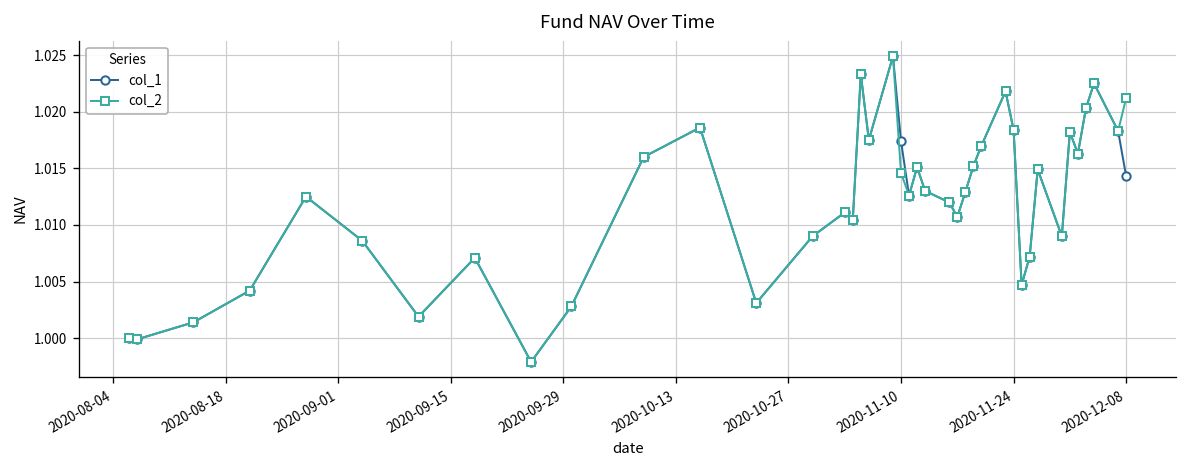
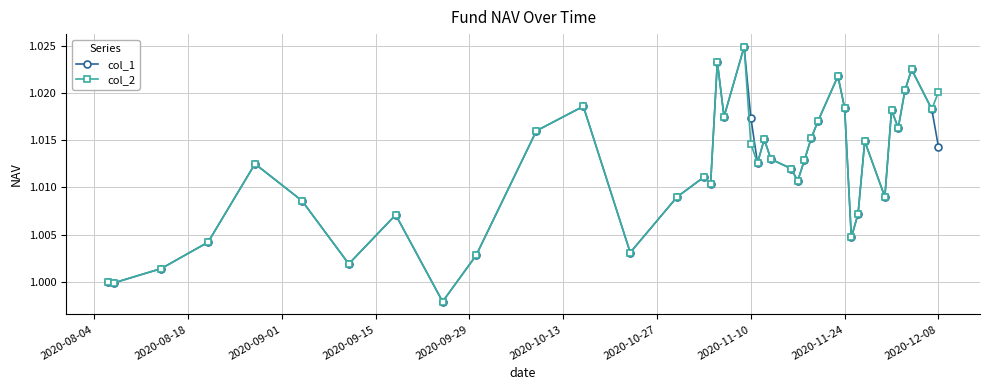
  {
    "col_1": {
      "2020-11-10": 1.017,
      "2020-12-08": 1.014
    },
    "col_2": {
      "2020-11-10": 1.015,
-     "2020-12-08": 1.021
+     "2020-12-08": 1.020
    }
  }
